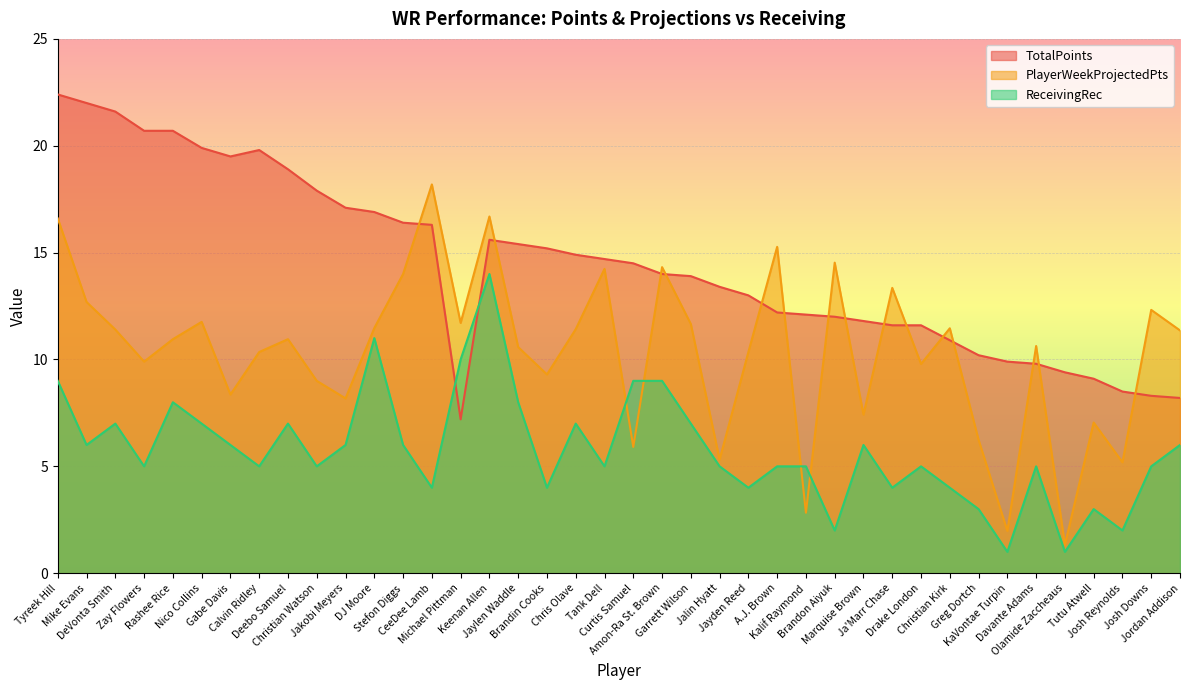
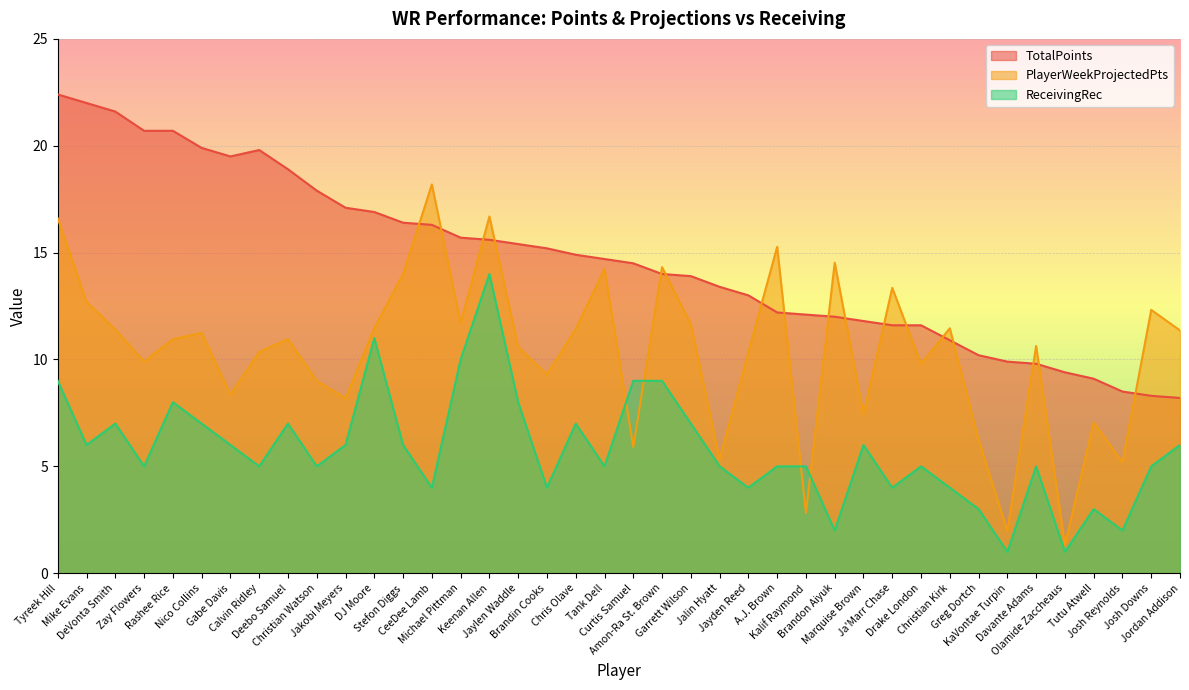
  {
    "TotalPoints": {
      "Tyreek Hill": 22.4,
      "Mike Evans": 22.0,
      "DeVonta Smith": 21.6,
      "Zay Flowers": 20.7,
      "Rashee Rice": 20.7,
      "Nico Collins": 19.9,
      "Gabe Davis": 19.5,
      "Calvin Ridley": 19.8,
      "Deebo Samuel": 18.9,
      "Christian Watson": 17.9,
      "Jakobi Meyers": 17.1,
      "DJ Moore": 16.9,
      "Stefon Diggs": 16.4,
      "CeeDee Lamb": 16.3,
-     "Michael Pittman": 7.2,
+     "Michael Pittman": 15.7,
      "Keenan Allen": 15.6,
      "Jaylen Waddle": 15.4,
      "Brandin Cooks": 15.2,
      "Chris Olave": 14.9,
      "Tank Dell": 14.7,
      "Curtis Samuel": 14.5,
      "Amon-Ra St. Brown": 14.0,
      "Garrett Wilson": 13.9,
      "Jalin Hyatt": 13.4,
      "Jayden Reed": 13.0,
      "A.J. Brown": 12.2,
      "Kalif Raymond": 12.1,
      "Brandon Aiyuk": 12.0,
      "Marquise Brown": 11.8,
      "Ja'Marr Chase": 11.6,
      "Drake London": 11.6,
      "Christian Kirk": 10.9,
      "Greg Dortch": 10.2,
      "KaVontae Turpin": 9.9,
      "Davante Adams": 9.8,
      "Olamide Zaccheaus": 9.4,
      "Tutu Atwell": 9.1,
      "Josh Reynolds": 8.5,
      "Josh Downs": 8.3,
      "Jordan Addison": 8.2
    },
    "PlayerWeekProjectedPts": {
      "Tyreek Hill": 16.6,
      "Mike Evans": 12.7,
      "DeVonta Smith": 11.4,
      "Zay Flowers": 9.9,
      "Rashee Rice": 11.0,
-     "Nico Collins": 11.8,
+     "Nico Collins": 11.2,
      "Gabe Davis": 8.4,
      "Calvin Ridley": 10.4,
      "Deebo Samuel": 11.0,
      "Christian Watson": 9.0,
      "Jakobi Meyers": 8.2,
      "DJ Moore": 11.5,
      "Stefon Diggs": 14.0,
      "CeeDee Lamb": 18.2,
      "Michael Pittman": 11.7,
      "Keenan Allen": 16.7,
      "Jaylen Waddle": 10.6,
      "Brandin Cooks": 9.3,
      "Chris Olave": 11.4,
      "Tank Dell": 14.2,
      "Curtis Samuel": 5.9,
      "Amon-Ra St. Brown": 14.3,
      "Garrett Wilson": 11.7,
      "Jalin Hyatt": 5.3,
      "Jayden Reed": 10.4,
      "A.J. Brown": 15.3,
      "Kalif Raymond": 2.8,
      "Brandon Aiyuk": 14.5,
      "Marquise Brown": 7.4,
      "Ja'Marr Chase": 13.4,
      "Drake London": 9.8,
      "Christian Kirk": 11.5,
      "Greg Dortch": 6.2,
      "KaVontae Turpin": 2.0,
      "Davante Adams": 10.6,
      "Olamide Zaccheaus": 1.3,
      "Tutu Atwell": 7.1,
      "Josh Reynolds": 5.2,
      "Josh Downs": 12.3,
      "Jordan Addison": 11.4
    },
    "ReceivingRec": {
      "Tyreek Hill": 9.0,
      "Mike Evans": 6.0,
      "DeVonta Smith": 7.0,
      "Zay Flowers": 5.0,
      "Rashee Rice": 8.0,
      "Nico Collins": 7.0,
      "Gabe Davis": 6.0,
      "Calvin Ridley": 5.0,
      "Deebo Samuel": 7.0,
      "Christian Watson": 5.0,
      "Jakobi Meyers": 6.0,
      "DJ Moore": 11.0,
      "Stefon Diggs": 6.0,
      "CeeDee Lamb": 4.0,
      "Michael Pittman": 10.0,
      "Keenan Allen": 14.0,
      "Jaylen Waddle": 8.0,
      "Brandin Cooks": 4.0,
      "Chris Olave": 7.0,
      "Tank Dell": 5.0,
      "Curtis Samuel": 9.0,
      "Amon-Ra St. Brown": 9.0,
      "Garrett Wilson": 7.0,
      "Jalin Hyatt": 5.0,
      "Jayden Reed": 4.0,
      "A.J. Brown": 5.0,
      "Kalif Raymond": 5.0,
      "Brandon Aiyuk": 2.0,
      "Marquise Brown": 6.0,
      "Ja'Marr Chase": 4.0,
      "Drake London": 5.0,
      "Christian Kirk": 4.0,
      "Greg Dortch": 3.0,
      "KaVontae Turpin": 1.0,
      "Davante Adams": 5.0,
      "Olamide Zaccheaus": 1.0,
      "Tutu Atwell": 3.0,
      "Josh Reynolds": 2.0,
      "Josh Downs": 5.0,
      "Jordan Addison": 6.0
    }
  }
